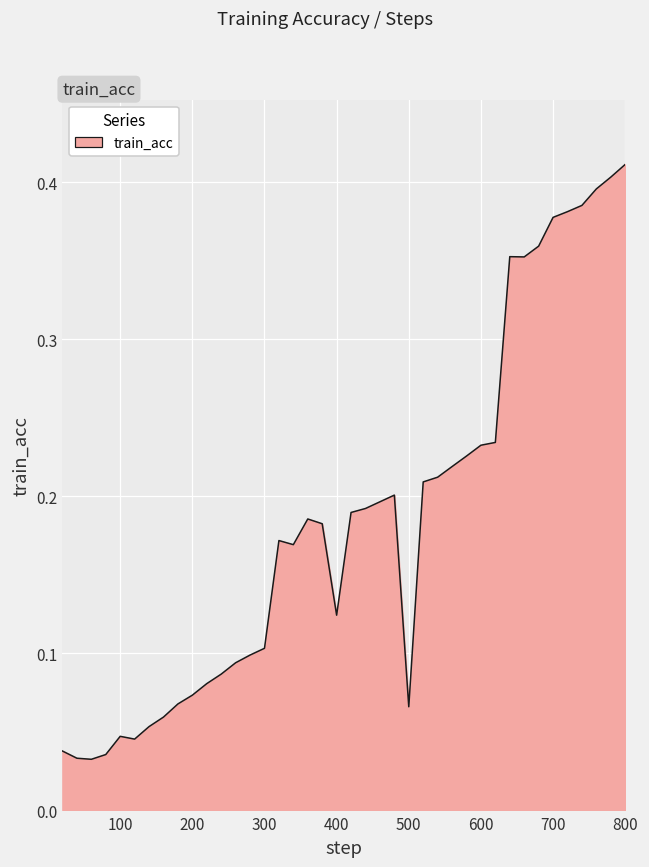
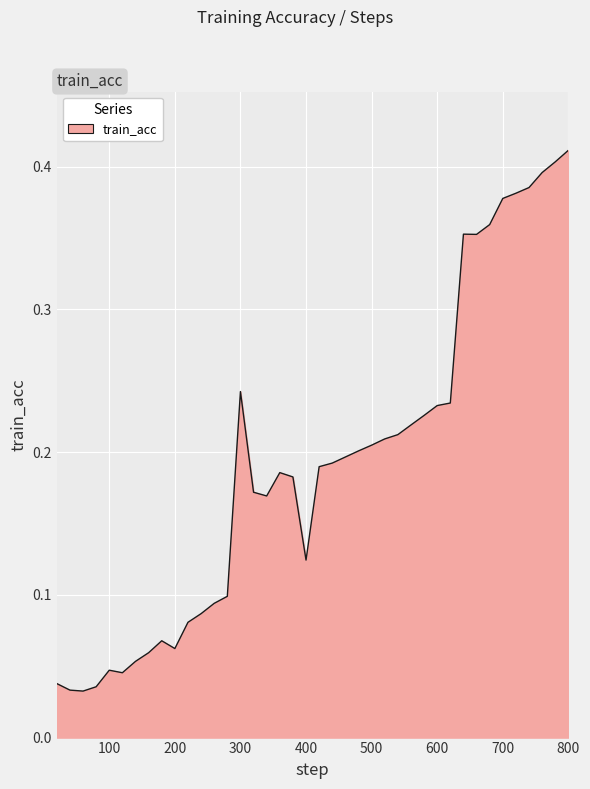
  {
    "100": 0.047,
-   "200": 0.073,
-   "300": 0.103,
+   "200": 0.062,
+   "300": 0.242,
    "400": 0.124,
-   "500": 0.066,
+   "500": 0.205,
    "600": 0.233,
    "700": 0.378,
    "800": 0.411
  }
